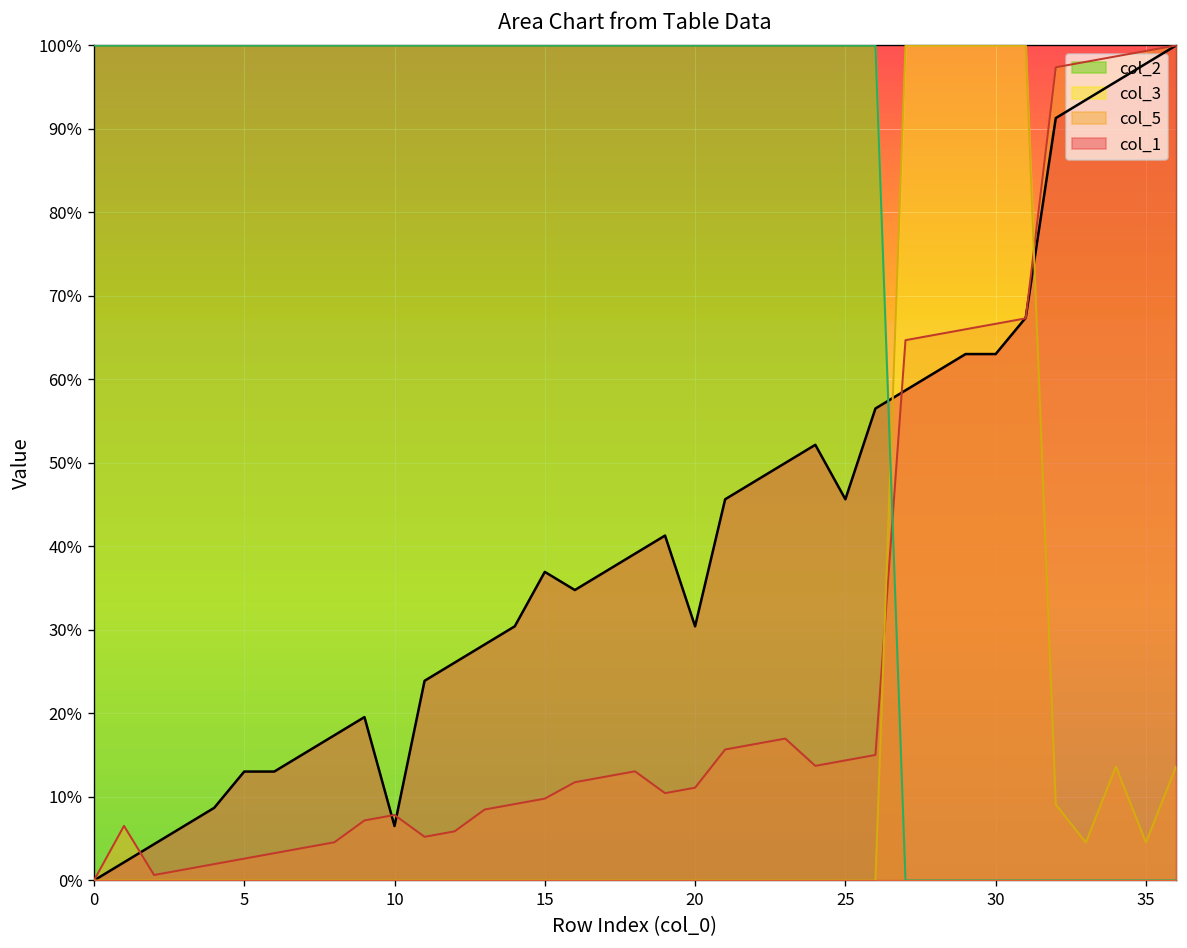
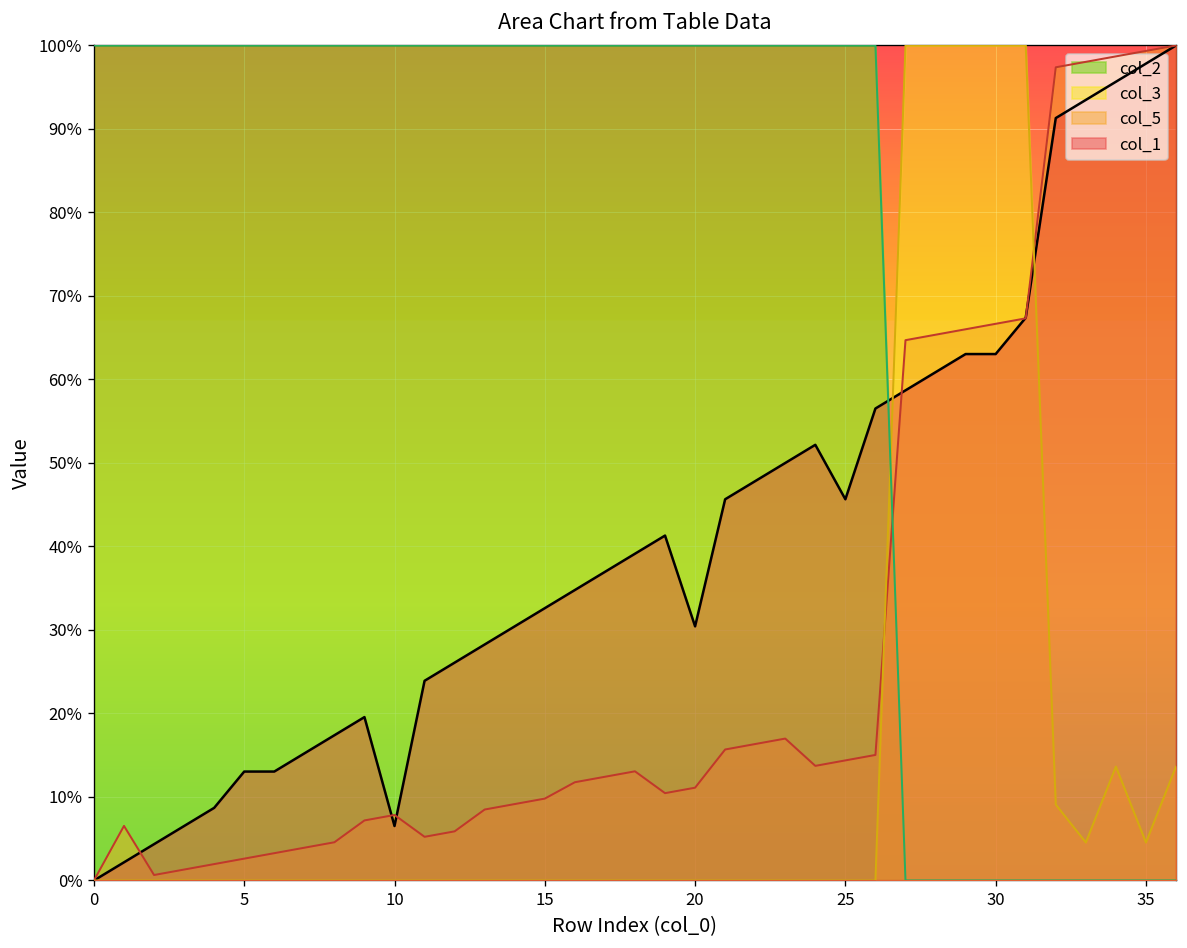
  {
    "col_2": {
      "0": "100%",
      "5": "100%",
      "10": "100%",
      "15": "100%",
      "20": "100%",
      "25": "100%",
      "30": "0%",
      "35": "0%"
    },
    "col_1": {
      "5": "13%",
      "10": "7%",
-     "15": "37%",
+     "15": "33%",
      "20": "30%",
      "25": "46%",
      "30": "63%"
    }
  }
